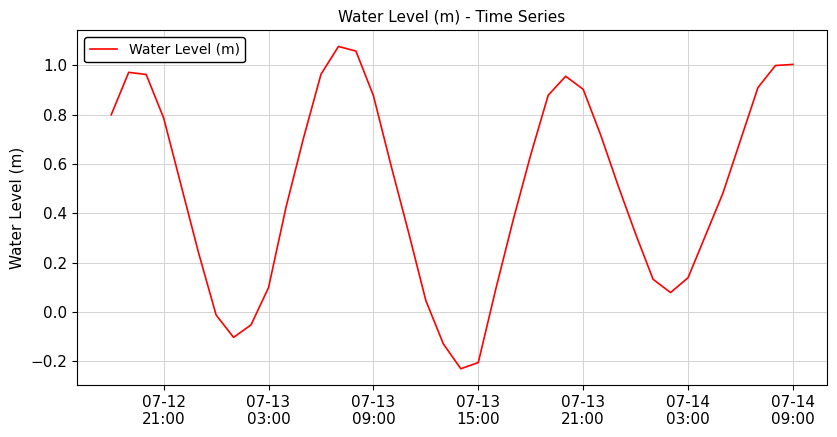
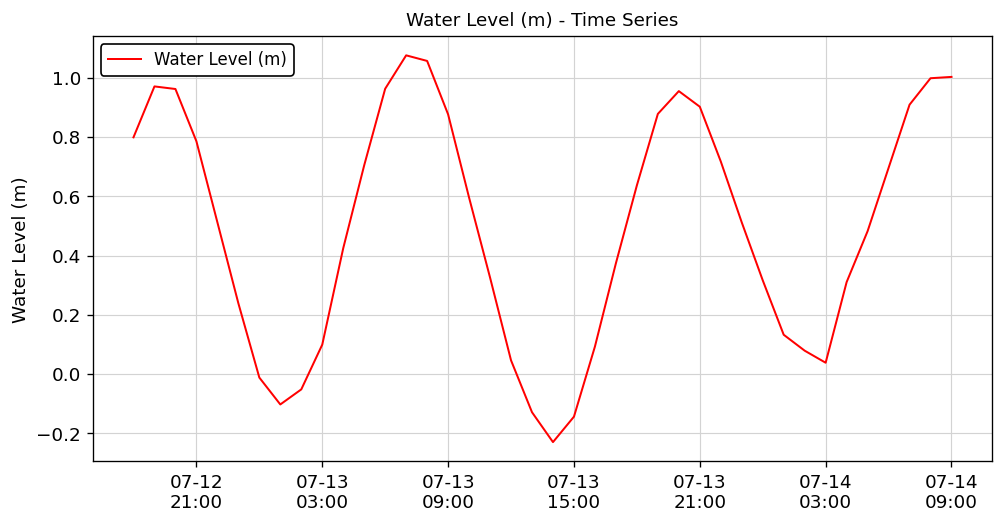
  {
    "07-12 21:00": 0.79,
    "07-13 03:00": 0.10,
    "07-13 09:00": 0.88,
-   "07-13 15:00": -0.20,
+   "07-13 15:00": -0.14,
    "07-13 21:00": 0.90,
-   "07-14 03:00": 0.14,
+   "07-14 03:00": 0.04,
    "07-14 09:00": 1.00
  }
